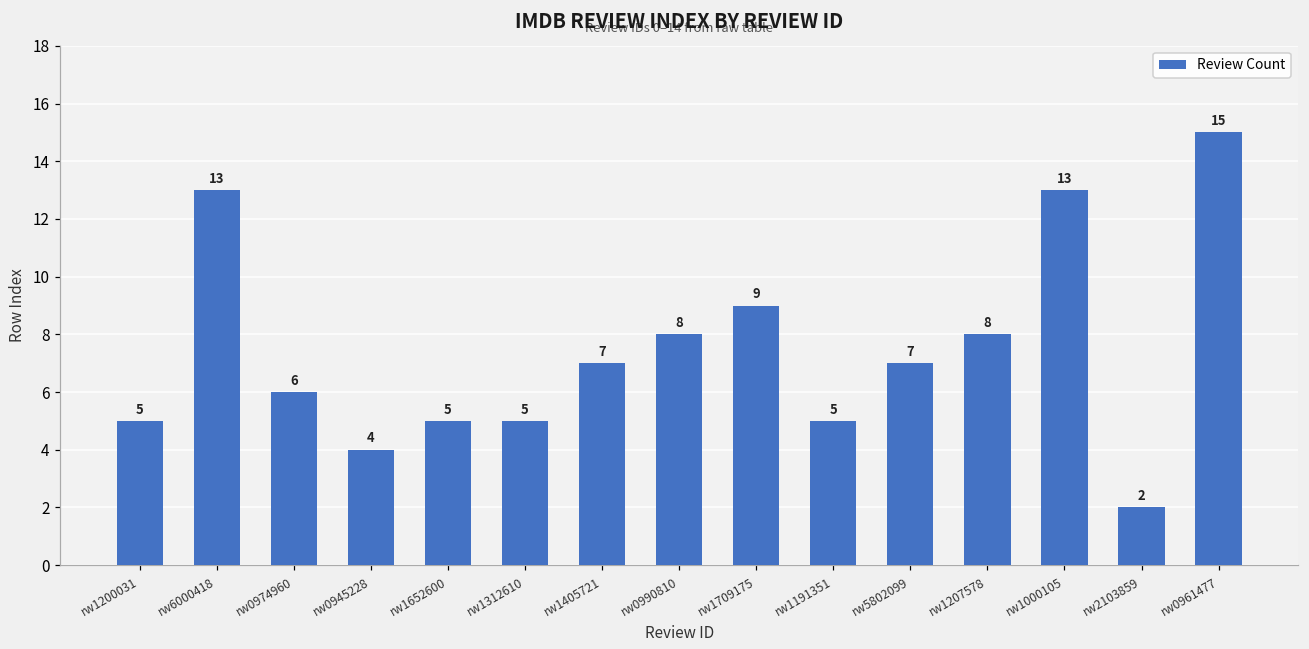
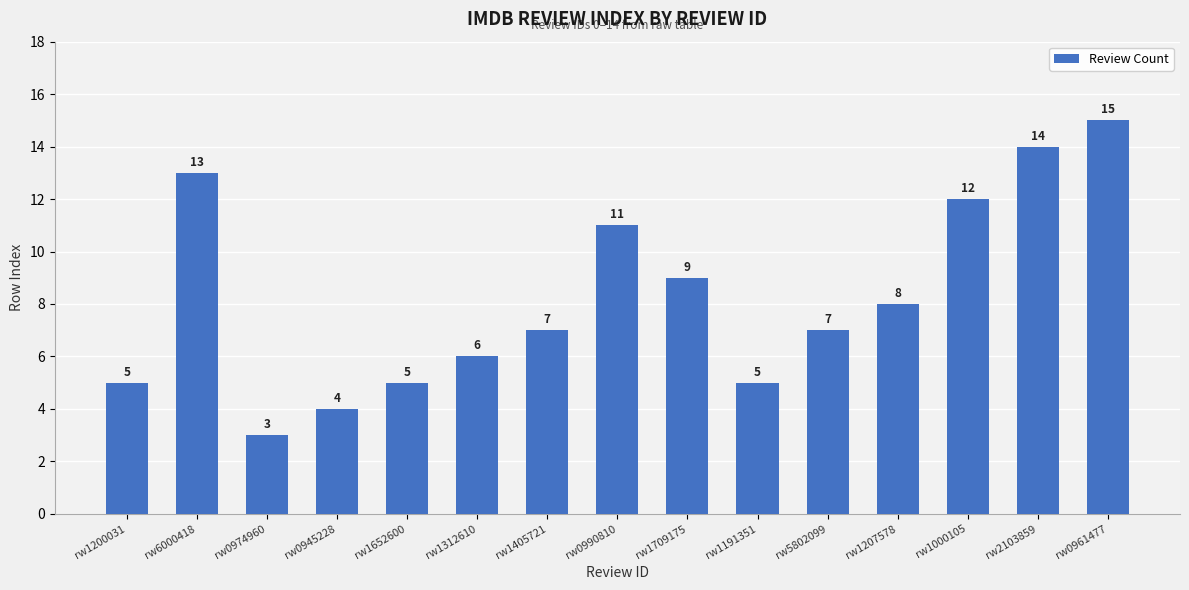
  {
    "rw1200031": 5,
    "rw6000418": 13,
-   "rw0974960": 6,
+   "rw0974960": 3,
    "rw0945228": 4,
    "rw1652600": 5,
-   "rw1312610": 5,
+   "rw1312610": 6,
    "rw1405721": 7,
-   "rw0990810": 8,
+   "rw0990810": 11,
    "rw1709175": 9,
    "rw1191351": 5,
    "rw5802099": 7,
    "rw1207578": 8,
-   "rw1000105": 13,
-   "rw2103859": 2,
+   "rw1000105": 12,
+   "rw2103859": 14,
    "rw0961477": 15
  }
